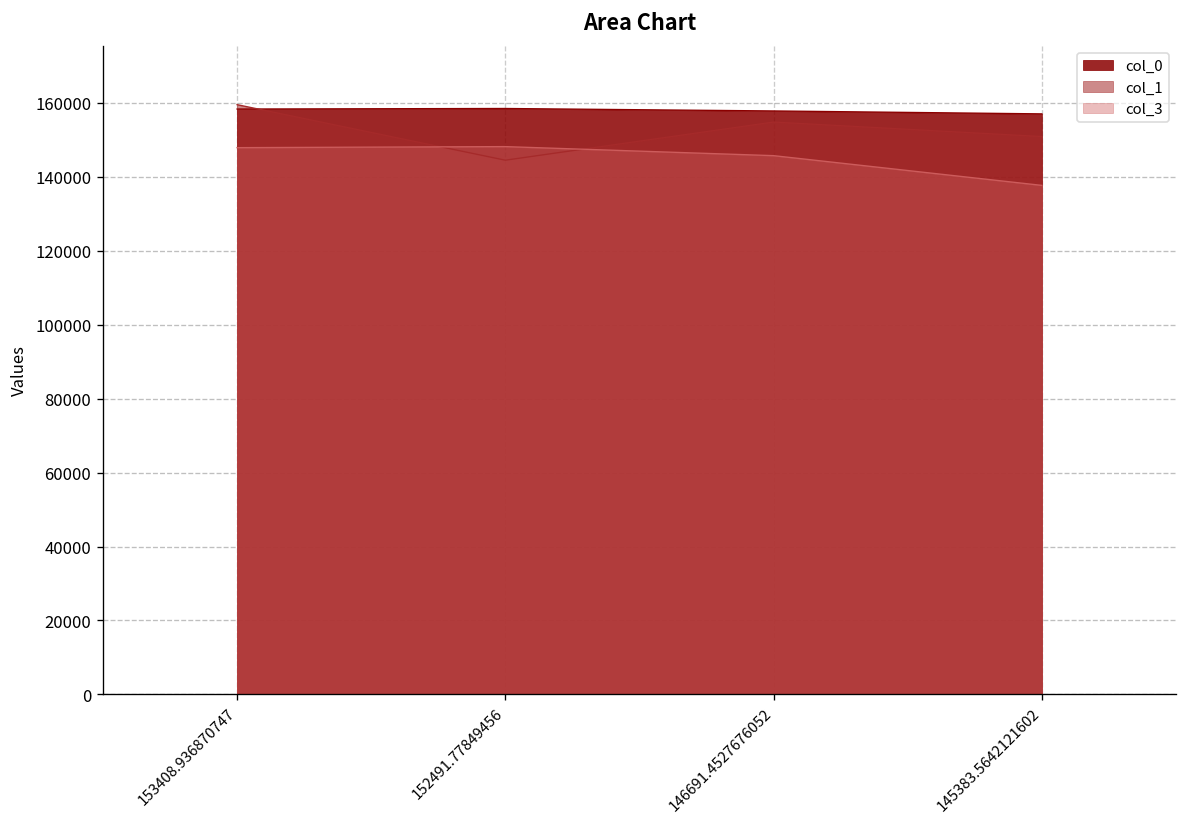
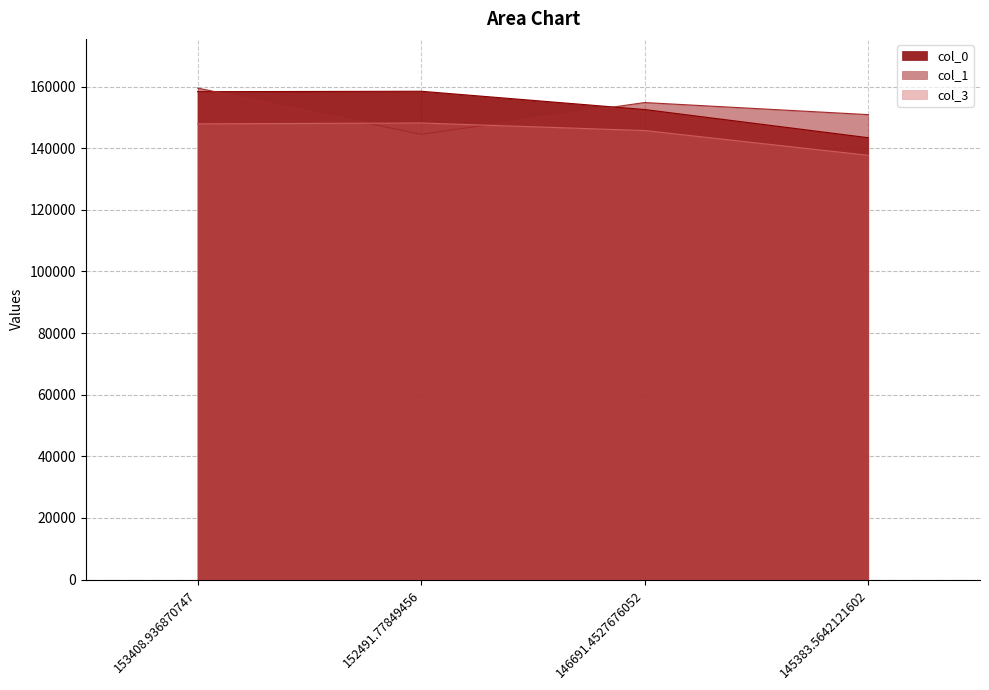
  {
    "col_0": {
      "153408.936870747": 158000,
      "152491.77849456": 158000,
-     "146691.4527676052": 158000,
-     "145383.5642121602": 157000
+     "146691.4527676052": 153000,
+     "145383.5642121602": 143000
    },
    "col_1": {
      "153408.936870747": 160000,
      "152491.77849456": 145000,
      "146691.4527676052": 155000,
      "145383.5642121602": 151000
    },
    "col_3": {
      "153408.936870747": 148000,
      "152491.77849456": 148000,
      "146691.4527676052": 146000,
      "145383.5642121602": 138000
    }
  }
